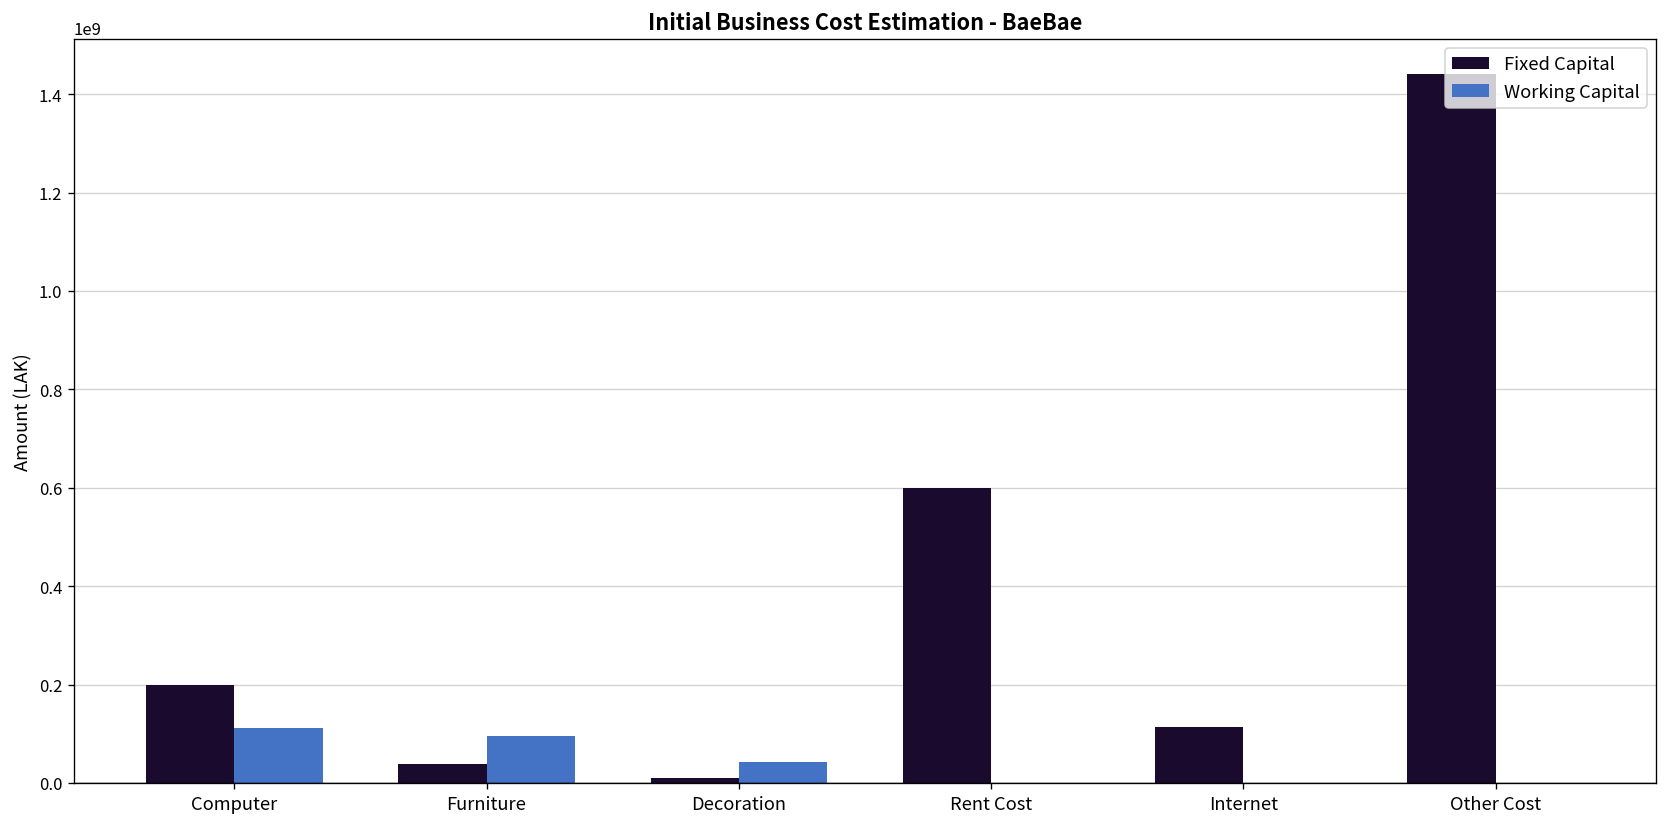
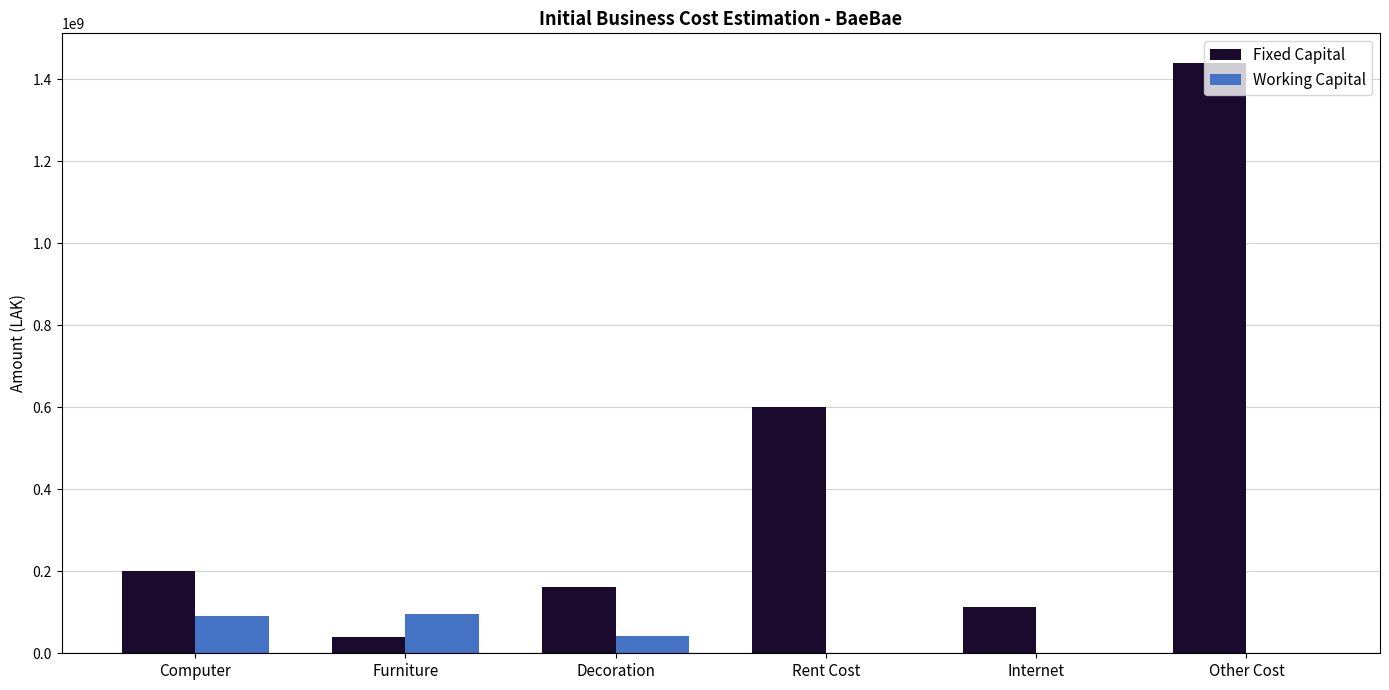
  {
    "Fixed Capital": {
      "Computer": 200000000,
      "Furniture": 40000000,
-     "Decoration": 10000000,
+     "Decoration": 160000000,
      "Rent Cost": 600000000,
      "Internet": 110000000
    },
    "Working Capital": {
-     "Computer": 110000000,
+     "Computer": 90000000,
      "Furniture": 100000000,
      "Decoration": 40000000,
      "Rent Cost": 0,
      "Internet": 0,
      "Other Cost": 0
    }
  }
